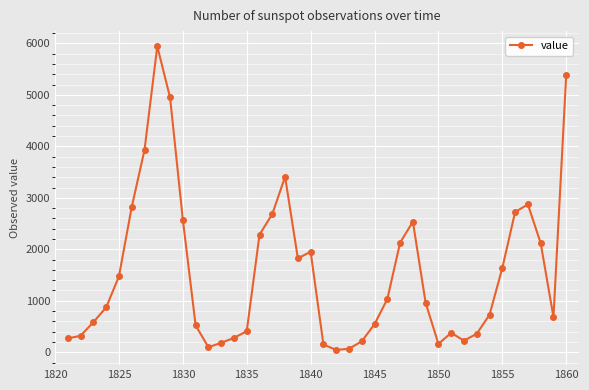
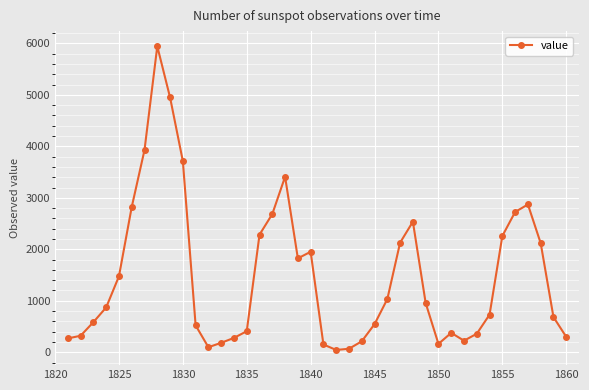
  {
    "1825": 1500,
-   "1830": 2600,
+   "1830": 3700,
    "1835": 400,
    "1840": 2000,
    "1845": 500,
    "1850": 200,
-   "1855": 1600,
-   "1860": 5400
+   "1855": 2300,
+   "1860": 300
  }
